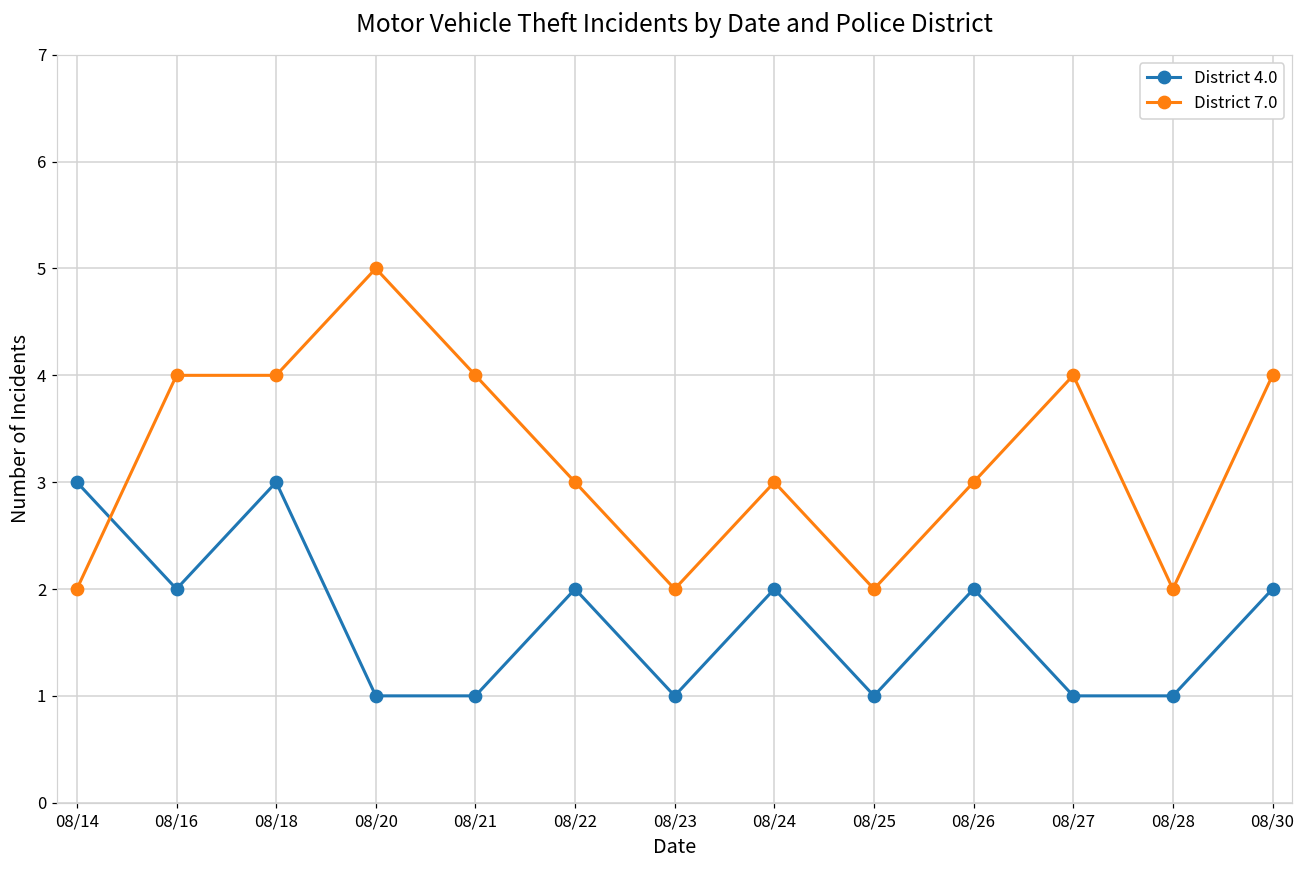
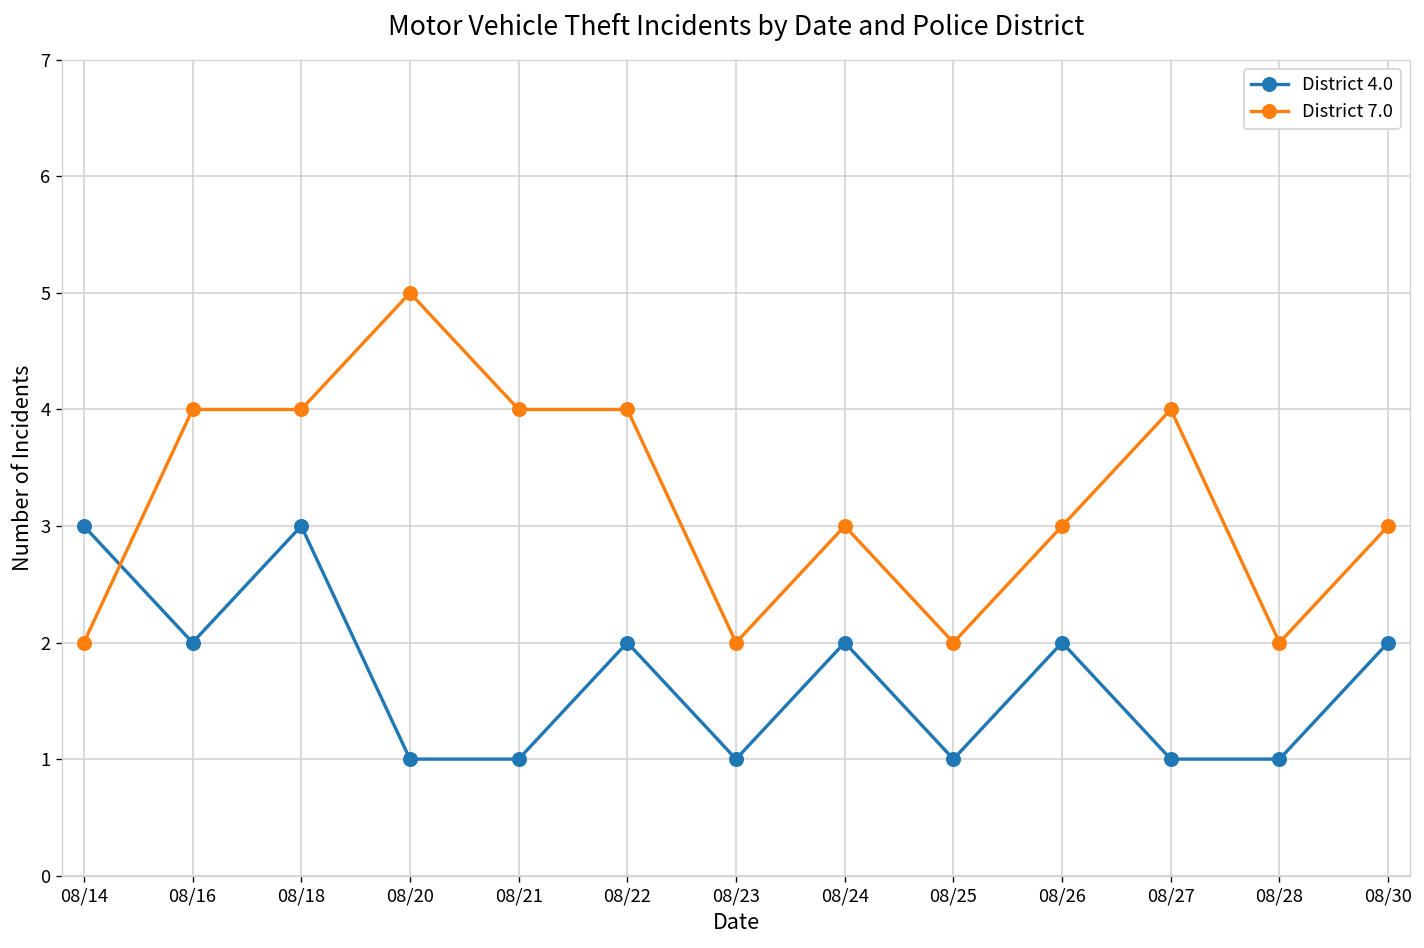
  {
    "District 4.0": {
      "08/14": 3,
      "08/16": 2,
      "08/18": 3,
      "08/20": 1,
      "08/21": 1,
      "08/22": 2,
      "08/23": 1,
      "08/24": 2,
      "08/25": 1,
      "08/26": 2,
      "08/27": 1,
      "08/28": 1,
      "08/30": 2
    },
    "District 7.0": {
      "08/14": 2,
      "08/16": 4,
      "08/18": 4,
      "08/20": 5,
      "08/21": 4,
-     "08/22": 3,
+     "08/22": 4,
      "08/23": 2,
      "08/24": 3,
      "08/25": 2,
      "08/26": 3,
      "08/27": 4,
      "08/28": 2,
-     "08/30": 4
+     "08/30": 3
    }
  }
